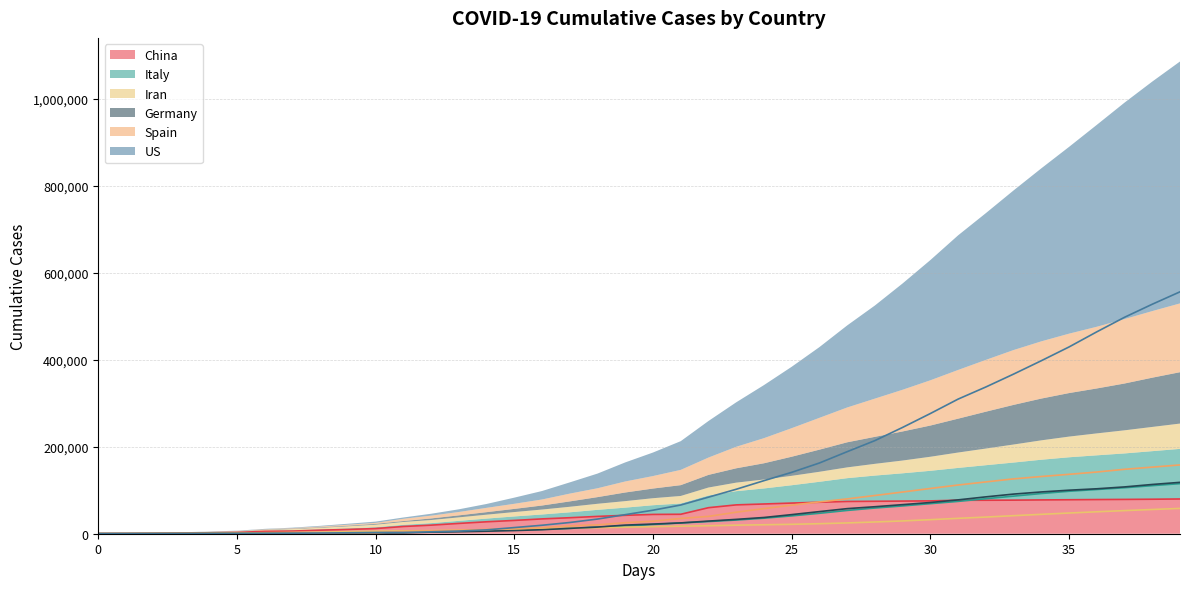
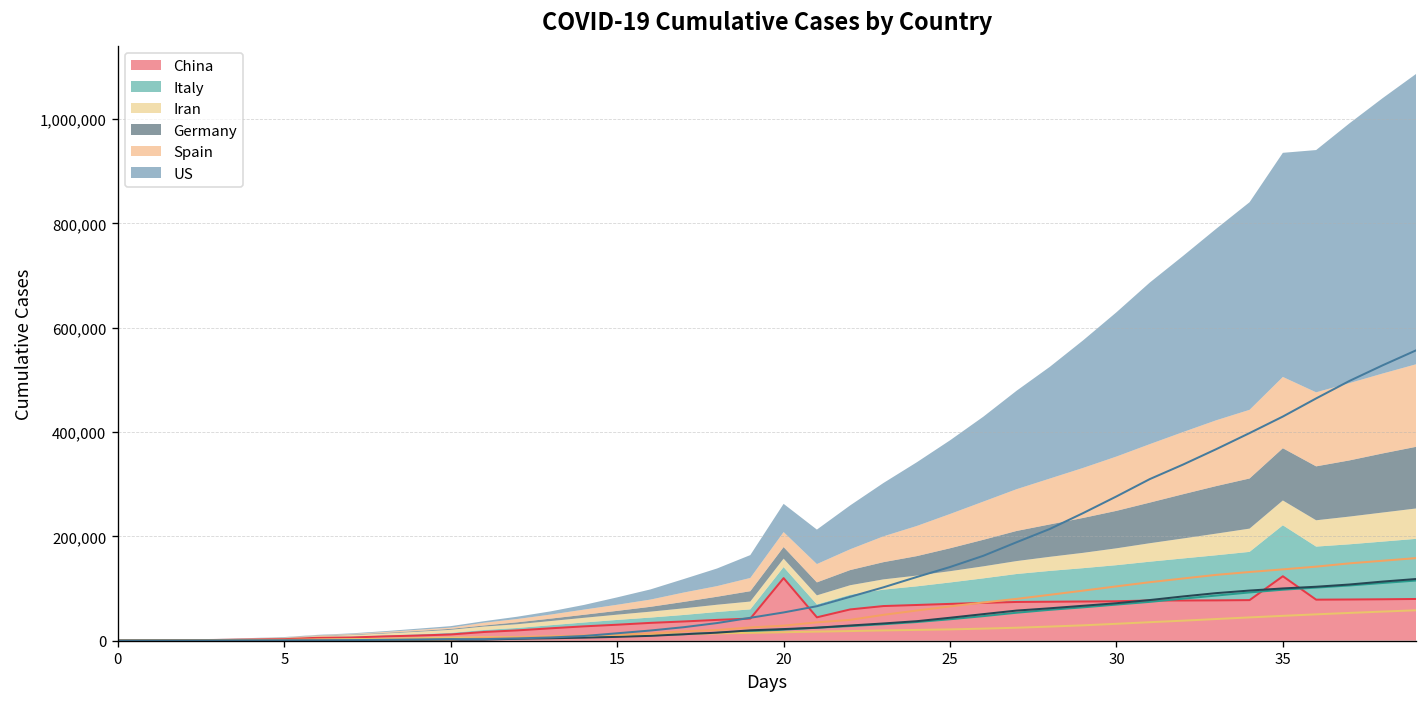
  {
    "China": {
      "15": "30,000",
-     "20": "40,000",
-     "35": "80,000"
+     "20": "120,000",
+     "35": "120,000"
    }
  }
